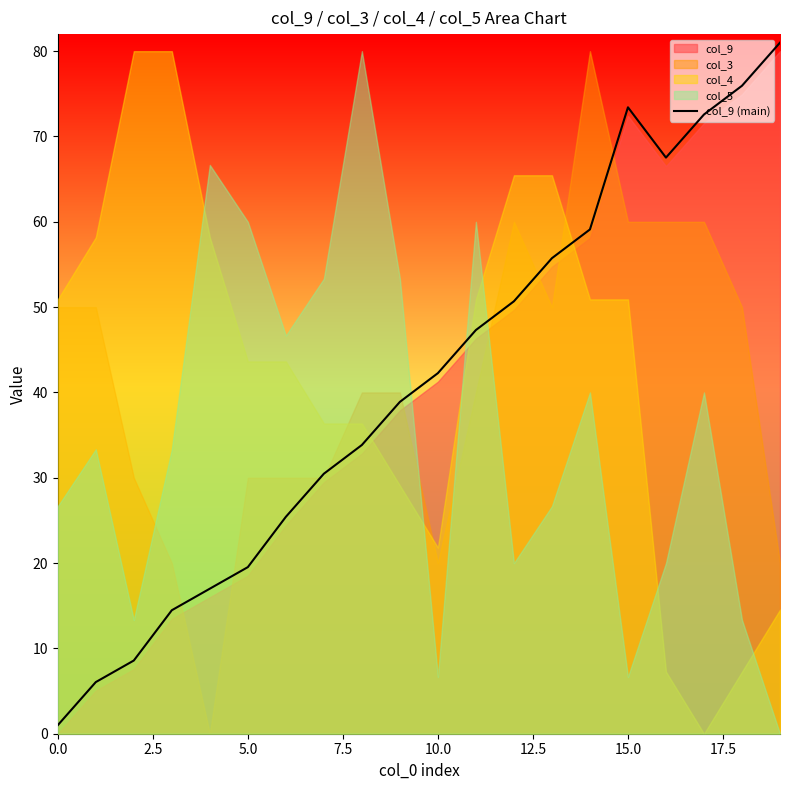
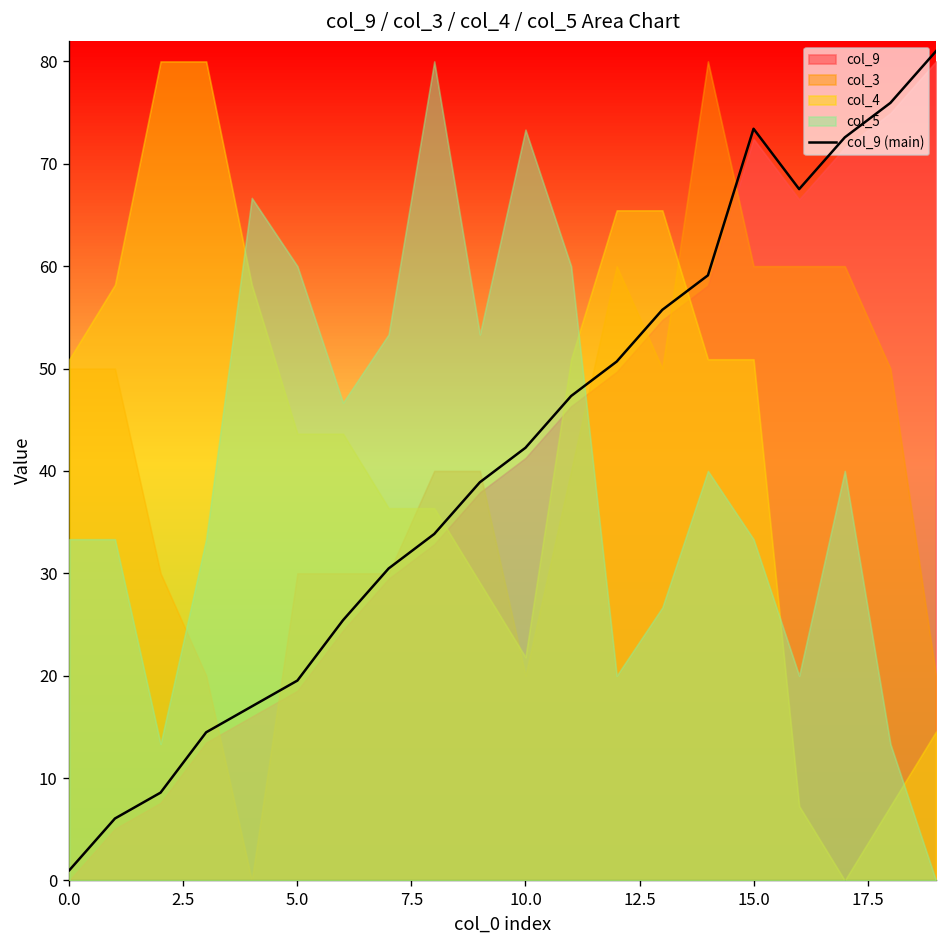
  {
    "col_9 (main)": {
      "0.0": 1,
      "5.0": 20,
      "10.0": 42,
      "15.0": 73
    },
    "col_9": {
      "0.0": 0,
      "5.0": 19,
      "10.0": 41,
      "15.0": 72
    },
    "col_5": {
-     "0.0": 27,
+     "0.0": 33,
      "5.0": 60,
-     "10.0": 7,
-     "15.0": 7
+     "10.0": 73,
+     "15.0": 33
    }
  }
